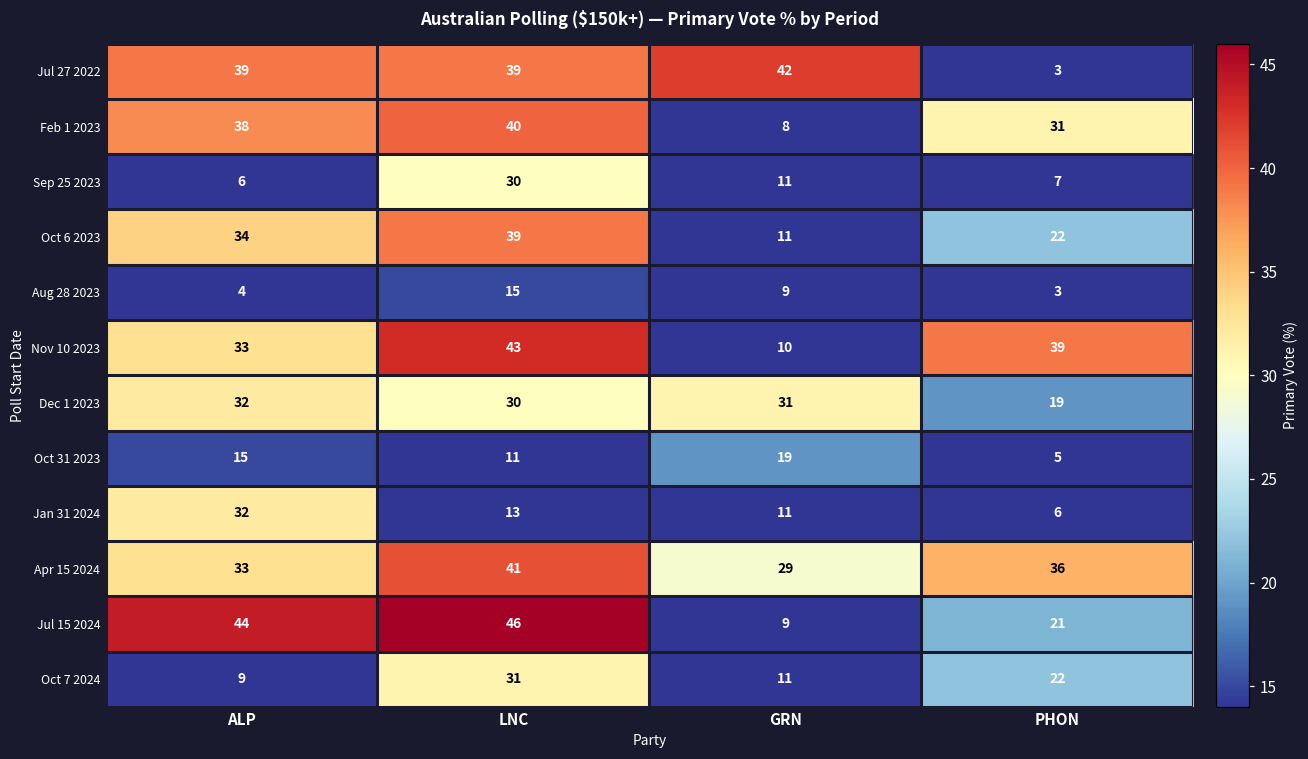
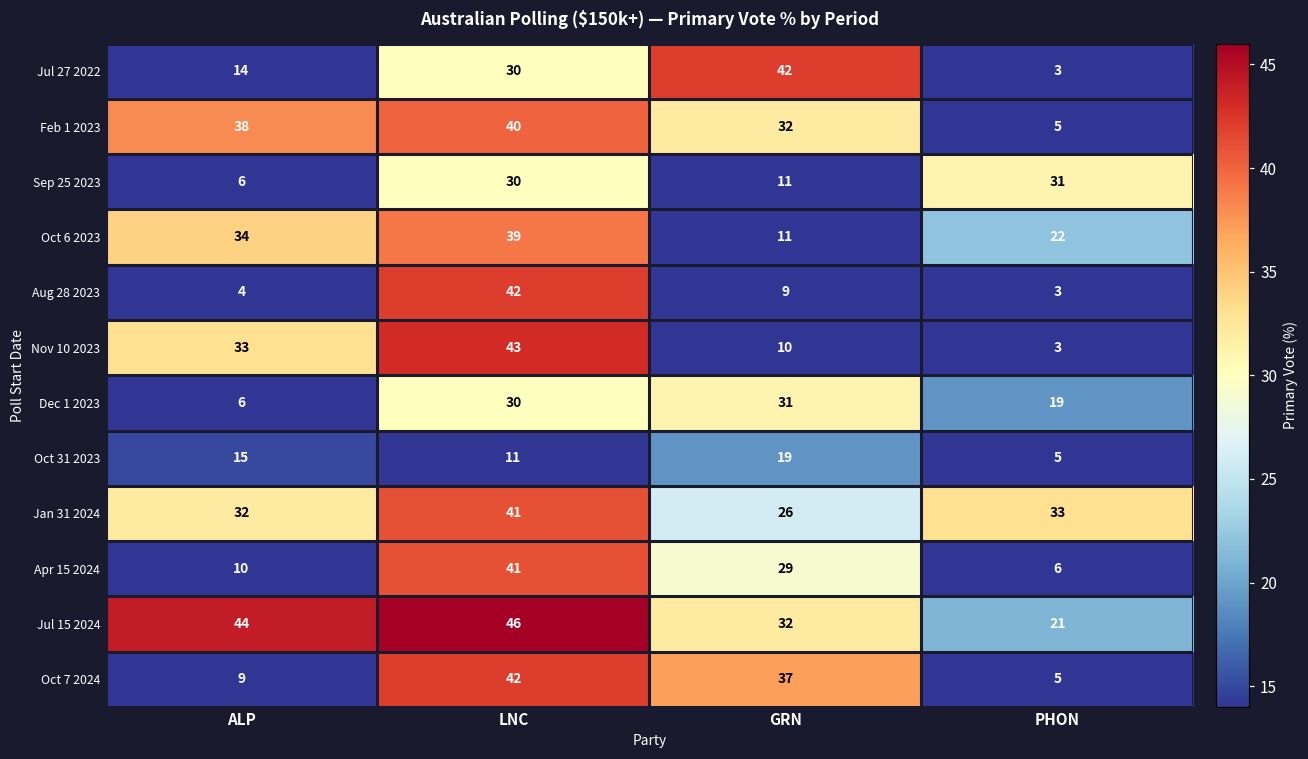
  {
    "Jul 27 2022": {
-     "ALP": 39,
-     "LNC": 39,
+     "ALP": 14,
+     "LNC": 30,
      "GRN": 42,
      "PHON": 3
    },
    "Feb 1 2023": {
      "ALP": 38,
      "LNC": 40,
-     "GRN": 8,
-     "PHON": 31
+     "GRN": 32,
+     "PHON": 5
    },
    "Sep 25 2023": {
      "ALP": 6,
      "LNC": 30,
      "GRN": 11,
-     "PHON": 7
+     "PHON": 31
    },
    "Oct 6 2023": {
      "ALP": 34,
      "LNC": 39,
      "GRN": 11,
      "PHON": 22
    },
    "Aug 28 2023": {
      "ALP": 4,
-     "LNC": 15,
+     "LNC": 42,
      "GRN": 9,
      "PHON": 3
    },
    "Nov 10 2023": {
      "ALP": 33,
      "LNC": 43,
      "GRN": 10,
-     "PHON": 39
+     "PHON": 3
    },
    "Dec 1 2023": {
-     "ALP": 32,
+     "ALP": 6,
      "LNC": 30,
      "GRN": 31,
      "PHON": 19
    },
    "Oct 31 2023": {
      "ALP": 15,
      "LNC": 11,
      "GRN": 19,
      "PHON": 5
    },
    "Jan 31 2024": {
      "ALP": 32,
-     "LNC": 13,
-     "GRN": 11,
-     "PHON": 6
+     "LNC": 41,
+     "GRN": 26,
+     "PHON": 33
    },
    "Apr 15 2024": {
-     "ALP": 33,
+     "ALP": 10,
      "LNC": 41,
      "GRN": 29,
-     "PHON": 36
+     "PHON": 6
    },
    "Jul 15 2024": {
      "ALP": 44,
      "LNC": 46,
-     "GRN": 9,
+     "GRN": 32,
      "PHON": 21
    },
    "Oct 7 2024": {
      "ALP": 9,
-     "LNC": 31,
-     "GRN": 11,
-     "PHON": 22
+     "LNC": 42,
+     "GRN": 37,
+     "PHON": 5
    }
  }
